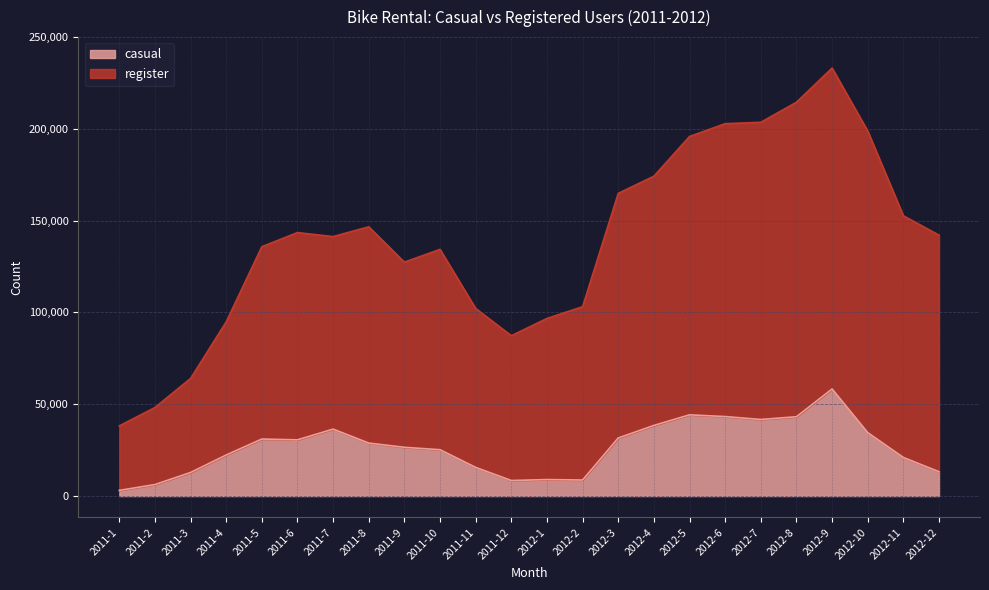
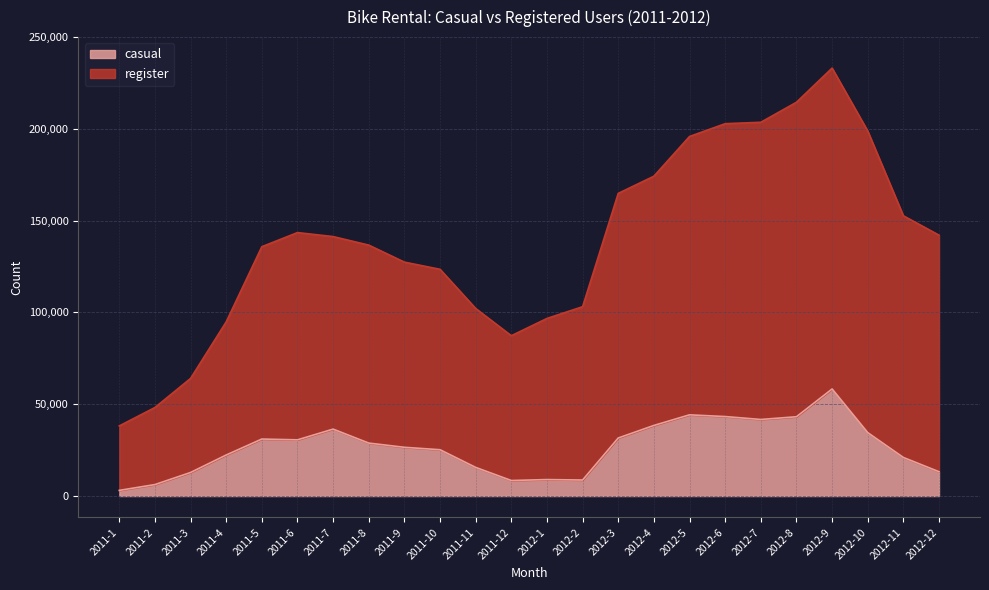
  {
    "casual": {
      "2011-1": "3,000",
      "2011-2": "6,000",
      "2011-3": "13,000",
      "2011-4": "22,000",
      "2011-5": "31,000",
      "2011-6": "31,000",
      "2011-7": "36,000",
      "2011-8": "29,000",
      "2011-9": "27,000",
      "2011-10": "25,000",
      "2011-11": "16,000",
      "2011-12": "8,000",
      "2012-1": "9,000",
      "2012-2": "9,000",
      "2012-3": "32,000",
      "2012-4": "38,000",
      "2012-5": "44,000",
      "2012-6": "43,000",
      "2012-7": "42,000",
      "2012-8": "43,000",
      "2012-9": "58,000",
      "2012-10": "35,000",
      "2012-11": "21,000",
      "2012-12": "13,000"
    },
    "register": {
      "2011-1": "35,000",
      "2011-2": "42,000",
      "2011-3": "51,000",
      "2011-4": "73,000",
      "2011-5": "105,000",
      "2011-6": "113,000",
      "2011-7": "105,000",
-     "2011-8": "118,000",
+     "2011-8": "108,000",
      "2011-9": "101,000",
-     "2011-10": "109,000",
+     "2011-10": "98,000",
      "2011-11": "87,000",
      "2011-12": "79,000",
      "2012-1": "88,000",
      "2012-2": "94,000",
      "2012-3": "133,000",
      "2012-4": "136,000",
      "2012-5": "152,000",
      "2012-6": "160,000",
      "2012-7": "162,000",
      "2012-8": "171,000",
      "2012-9": "175,000",
      "2012-10": "164,000",
      "2012-11": "132,000",
      "2012-12": "129,000"
    }
  }
